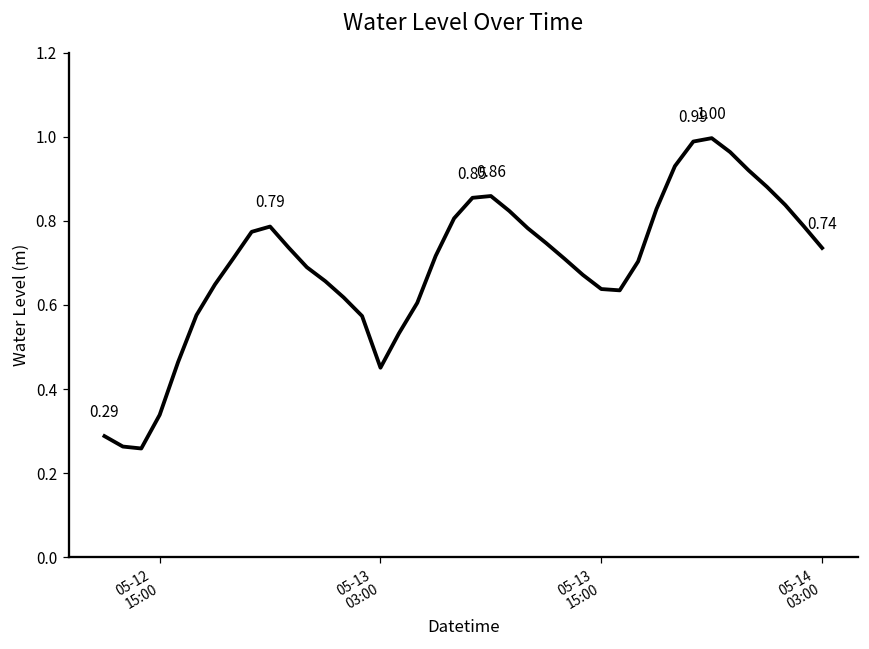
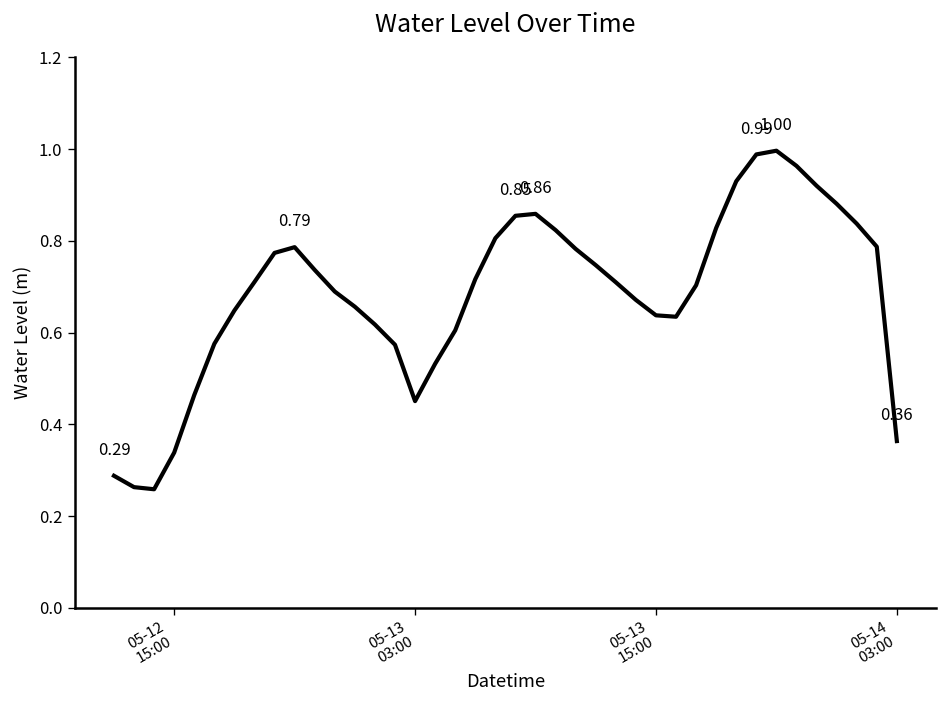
  {
-   "05-14 03:00": 0.74
+   "05-14 03:00": 0.36
  }
